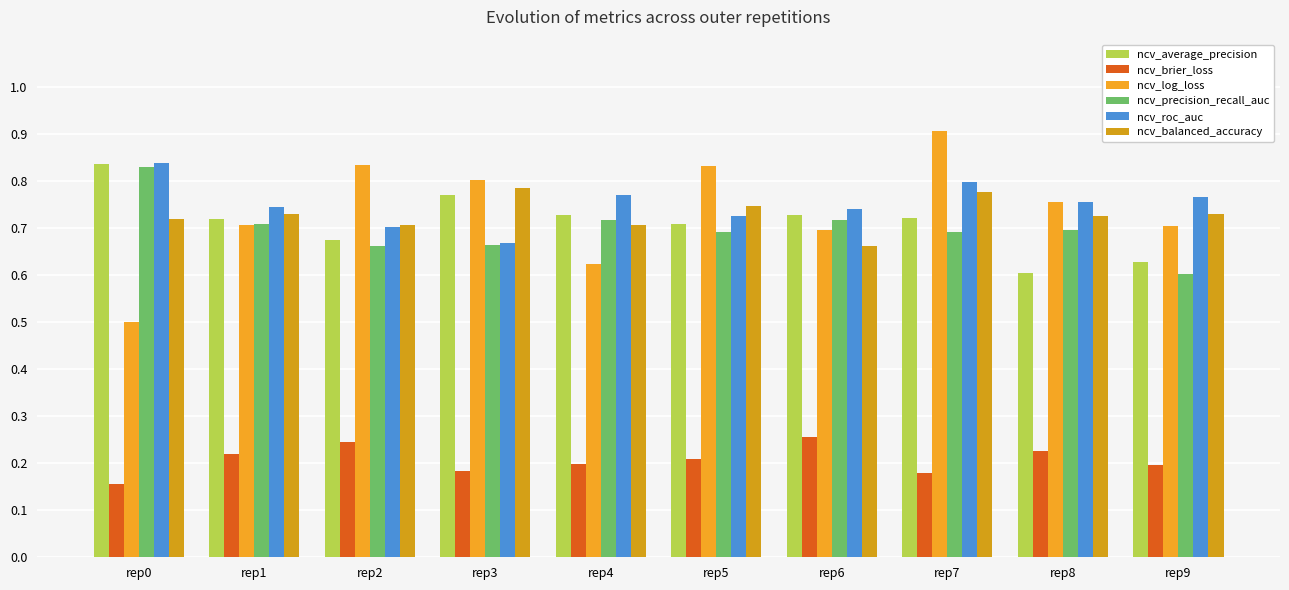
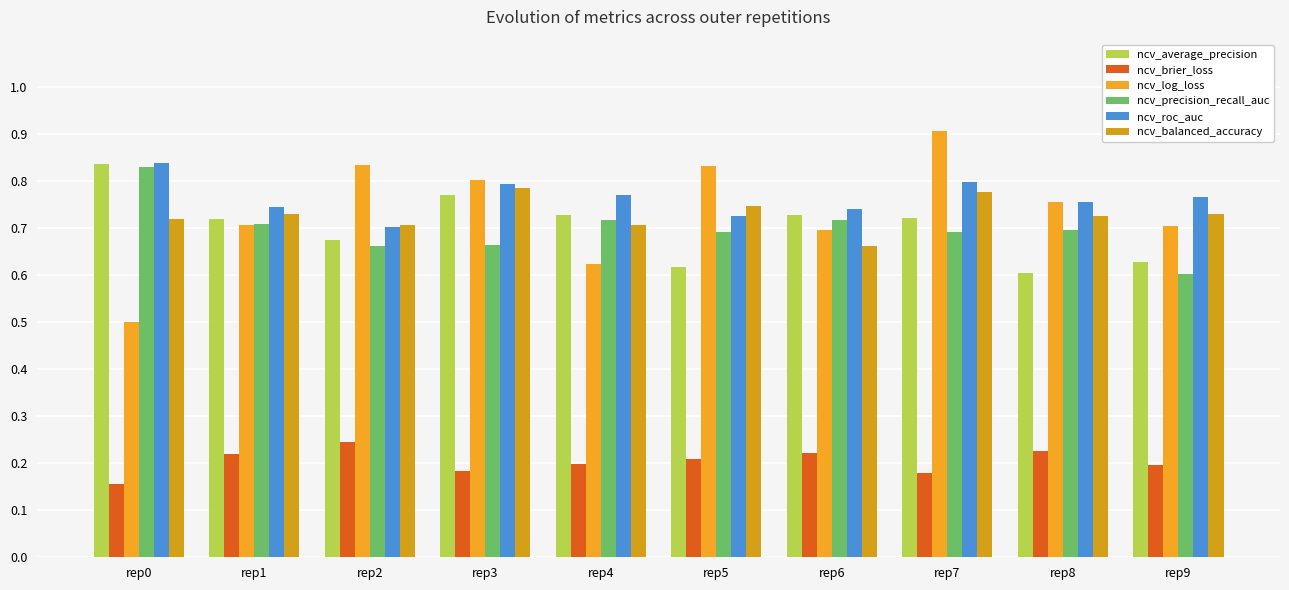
  {
    "ncv_average_precision": {
      "rep0": 0.84,
      "rep1": 0.72,
      "rep2": 0.67,
      "rep3": 0.77,
      "rep4": 0.73,
-     "rep5": 0.71,
+     "rep5": 0.62,
      "rep6": 0.73,
      "rep7": 0.72,
      "rep8": 0.60,
      "rep9": 0.63
    },
    "ncv_brier_loss": {
      "rep0": 0.16,
      "rep1": 0.22,
      "rep2": 0.25,
      "rep3": 0.18,
      "rep4": 0.20,
      "rep5": 0.21,
-     "rep6": 0.25,
+     "rep6": 0.22,
      "rep7": 0.18,
      "rep8": 0.23,
      "rep9": 0.20
    },
    "ncv_precision_recall_auc": {
      "rep0": 0.83,
      "rep1": 0.71,
      "rep2": 0.66,
      "rep3": 0.66,
      "rep4": 0.72,
      "rep5": 0.69,
      "rep6": 0.72,
      "rep7": 0.69,
      "rep8": 0.69,
      "rep9": 0.60
    },
    "ncv_roc_auc": {
      "rep0": 0.84,
      "rep1": 0.74,
      "rep2": 0.70,
-     "rep3": 0.67,
+     "rep3": 0.79,
      "rep4": 0.77,
      "rep5": 0.73,
      "rep6": 0.74,
      "rep7": 0.80,
      "rep8": 0.76,
      "rep9": 0.77
    }
  }
